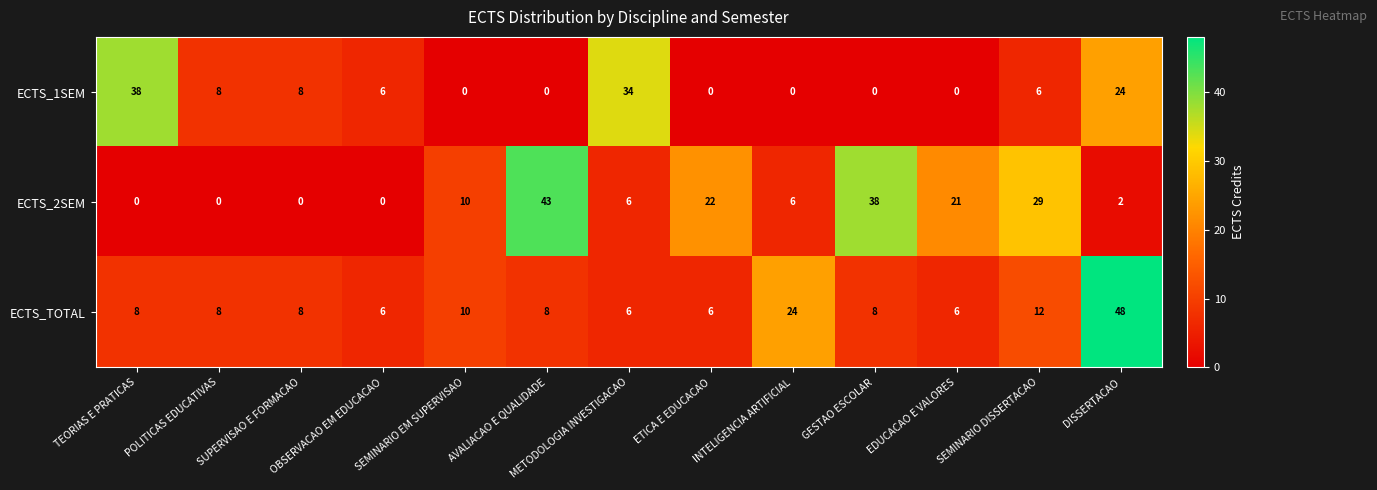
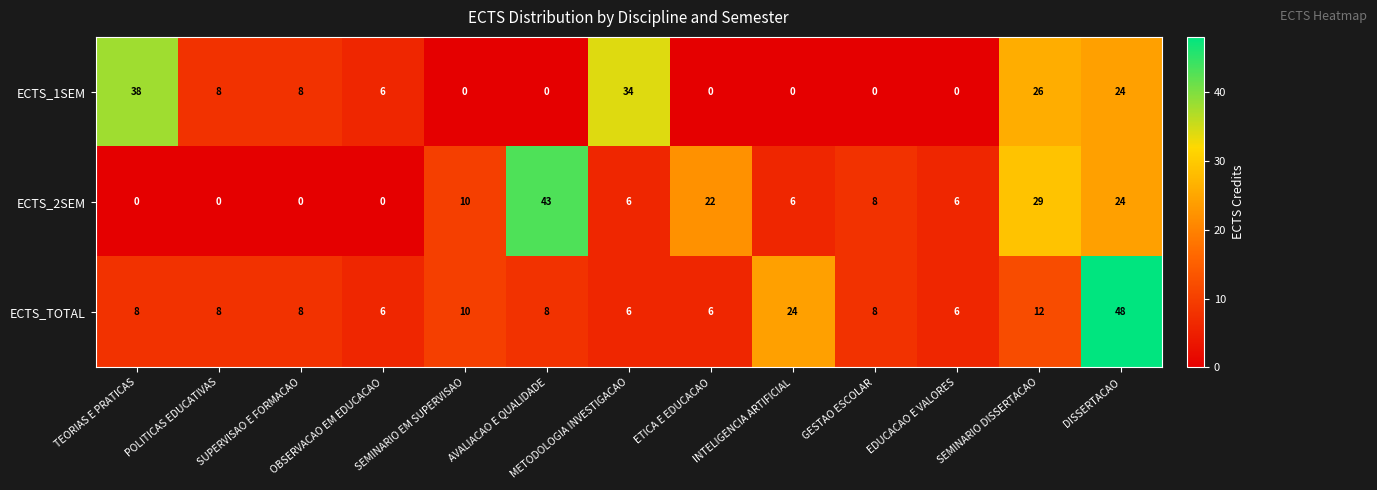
  {
    "ECTS_1SEM": {
      "TEORIAS E PRATICAS": 38,
      "POLITICAS EDUCATIVAS": 8,
      "SUPERVISAO E FORMACAO": 8,
      "OBSERVACAO EM EDUCACAO": 6,
      "SEMINARIO EM SUPERVISAO": 0,
      "AVALIACAO E QUALIDADE": 0,
      "METODOLOGIA INVESTIGACAO": 34,
      "ETICA E EDUCACAO": 0,
      "INTELIGENCIA ARTIFICIAL": 0,
      "GESTAO ESCOLAR": 0,
      "EDUCACAO E VALORES": 0,
-     "SEMINARIO DISSERTACAO": 6,
+     "SEMINARIO DISSERTACAO": 26,
      "DISSERTACAO": 24
    },
    "ECTS_2SEM": {
      "TEORIAS E PRATICAS": 0,
      "POLITICAS EDUCATIVAS": 0,
      "SUPERVISAO E FORMACAO": 0,
      "OBSERVACAO EM EDUCACAO": 0,
      "SEMINARIO EM SUPERVISAO": 10,
      "AVALIACAO E QUALIDADE": 43,
      "METODOLOGIA INVESTIGACAO": 6,
      "ETICA E EDUCACAO": 22,
      "INTELIGENCIA ARTIFICIAL": 6,
-     "GESTAO ESCOLAR": 38,
-     "EDUCACAO E VALORES": 21,
+     "GESTAO ESCOLAR": 8,
+     "EDUCACAO E VALORES": 6,
      "SEMINARIO DISSERTACAO": 29,
-     "DISSERTACAO": 2
+     "DISSERTACAO": 24
    },
    "ECTS_TOTAL": {
      "TEORIAS E PRATICAS": 8,
      "POLITICAS EDUCATIVAS": 8,
      "SUPERVISAO E FORMACAO": 8,
      "OBSERVACAO EM EDUCACAO": 6,
      "SEMINARIO EM SUPERVISAO": 10,
      "AVALIACAO E QUALIDADE": 8,
      "METODOLOGIA INVESTIGACAO": 6,
      "ETICA E EDUCACAO": 6,
      "INTELIGENCIA ARTIFICIAL": 24,
      "GESTAO ESCOLAR": 8,
      "EDUCACAO E VALORES": 6,
      "SEMINARIO DISSERTACAO": 12,
      "DISSERTACAO": 48
    }
  }
